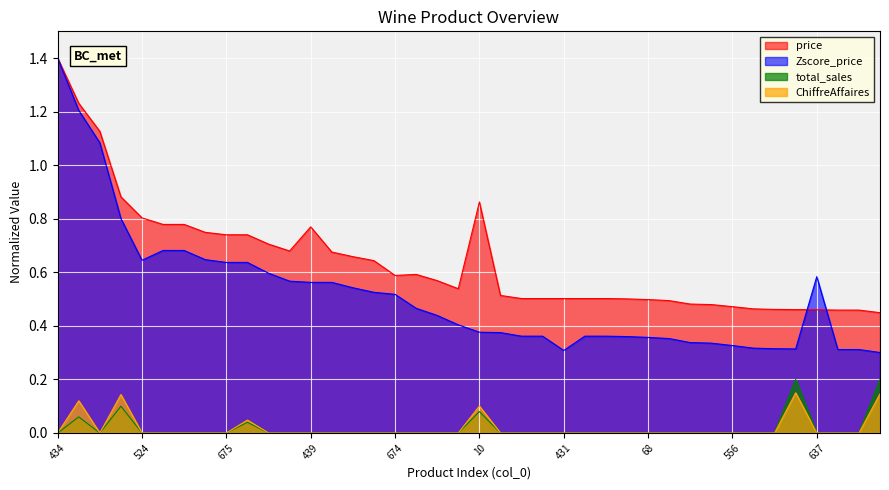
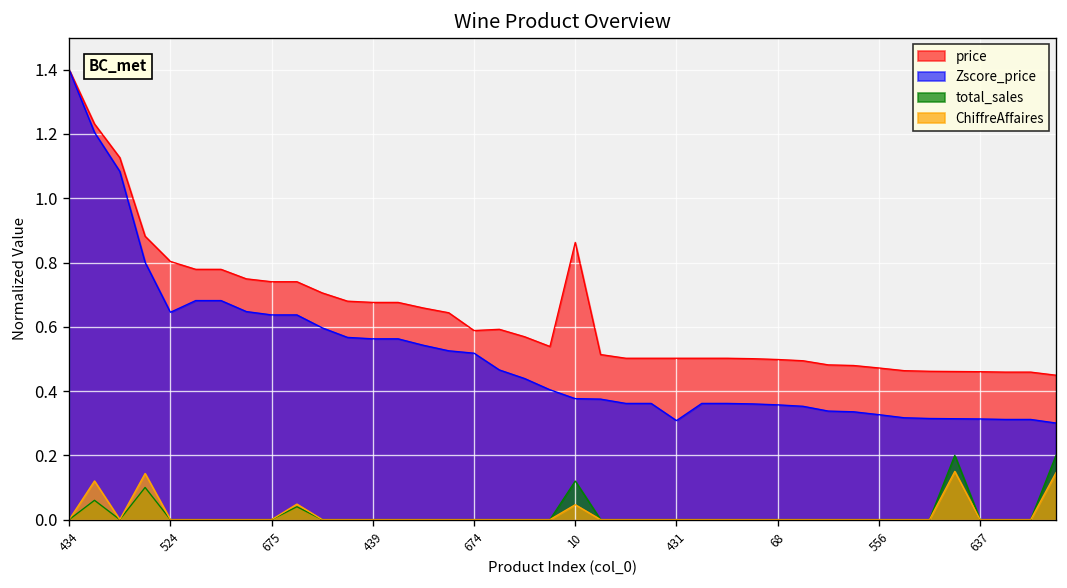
  {
    "price": {
      "524": 0.80,
      "675": 0.74,
-     "439": 0.77,
+     "439": 0.68,
      "674": 0.59,
      "10": 0.86,
      "431": 0.50,
      "68": 0.50,
      "556": 0.47,
      "637": 0.46
    },
    "Zscore_price": {
      "524": 0.65,
      "675": 0.64,
      "439": 0.56,
      "674": 0.52,
      "10": 0.38,
      "431": 0.31,
      "68": 0.36,
      "556": 0.33,
-     "637": 0.58
+     "637": 0.31
    },
    "total_sales": {
-     "10": 0.08
+     "10": 0.12
    },
    "ChiffreAffaires": {
-     "10": 0.10
+     "10": 0.05
    }
  }
